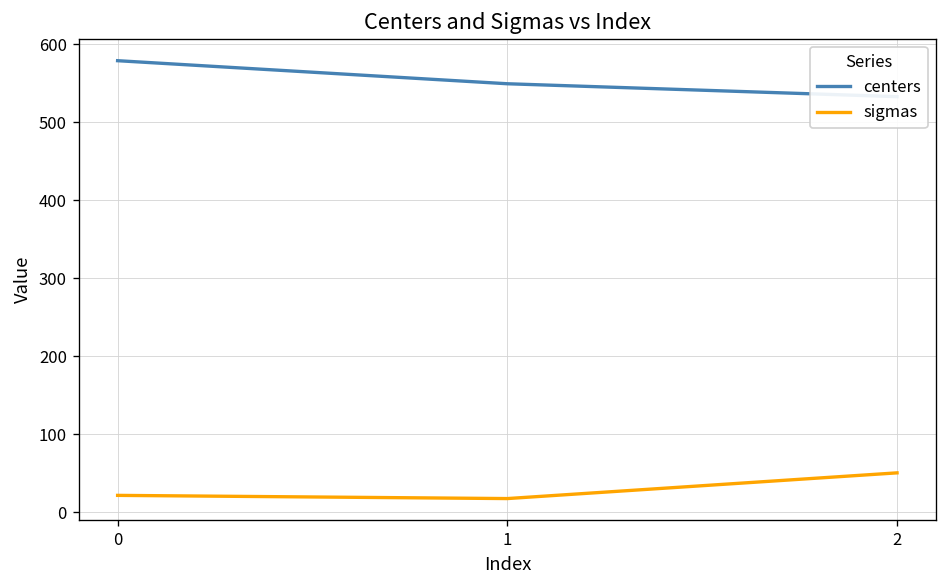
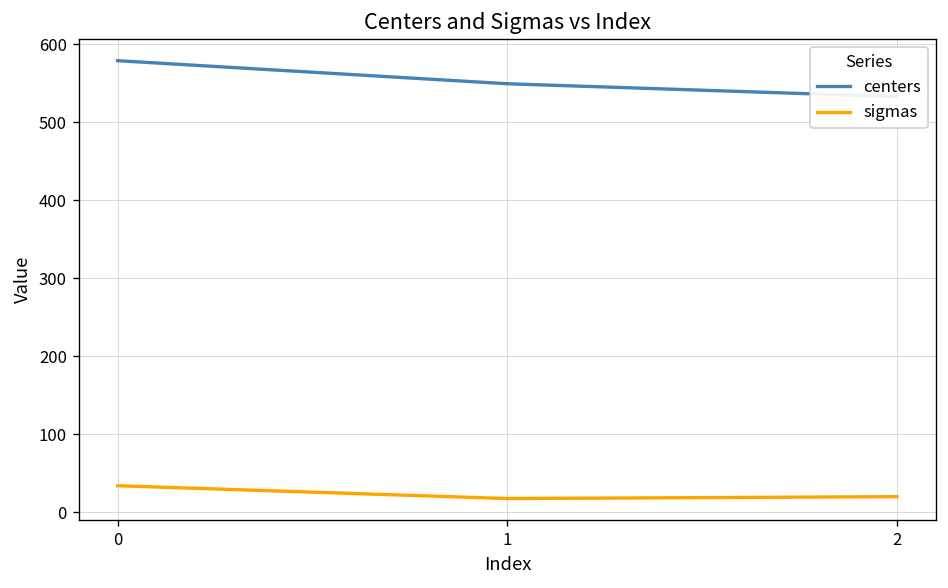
  {
    "centers": {
      "0": 580,
      "1": 550
    },
    "sigmas": {
-     "0": 20,
+     "0": 30,
      "1": 20,
-     "2": 50
+     "2": 20
    }
  }
